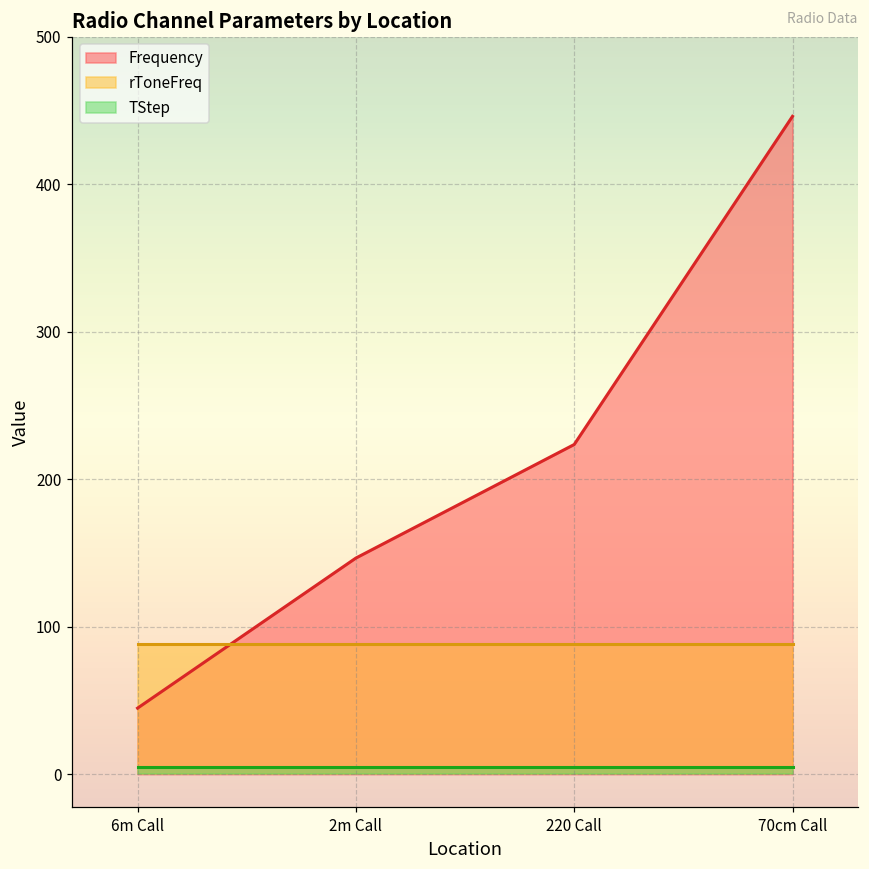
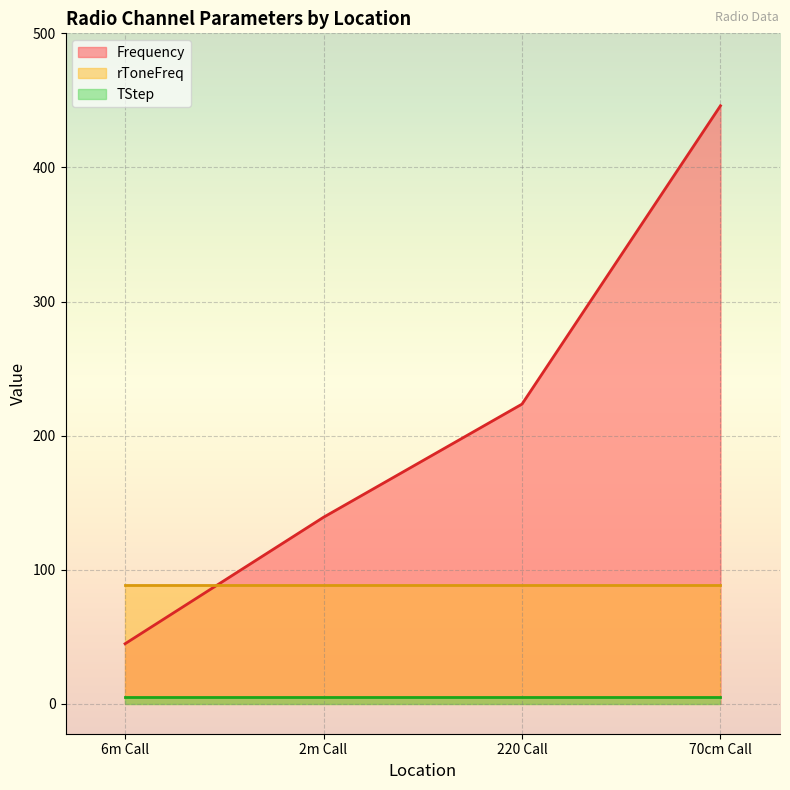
  {
    "Frequency": {
      "6m Call": 45,
-     "2m Call": 147,
+     "2m Call": 139,
      "220 Call": 224,
      "70cm Call": 446
    },
    "rToneFreq": {
      "6m Call": 89,
      "2m Call": 89,
      "220 Call": 89,
      "70cm Call": 89
    },
    "TStep": {
      "6m Call": 5,
      "2m Call": 5,
      "220 Call": 5,
      "70cm Call": 5
    }
  }
